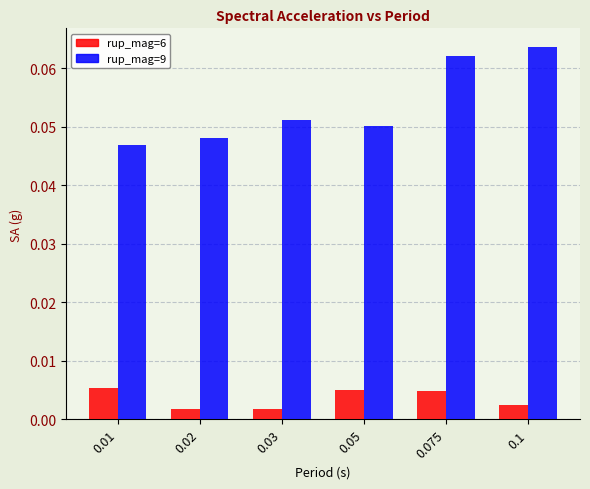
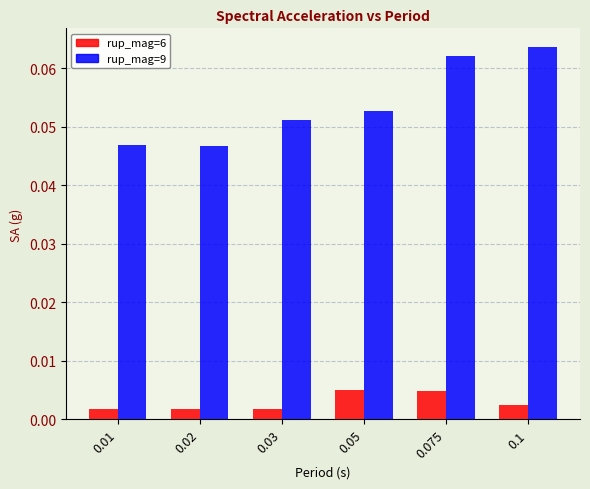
  {
    "rup_mag=6": {
-     "0.01": 0.005,
+     "0.01": 0.002,
      "0.02": 0.002,
      "0.03": 0.002,
      "0.05": 0.005,
      "0.075": 0.005,
      "0.1": 0.002
    },
    "rup_mag=9": {
      "0.01": 0.047,
-     "0.02": 0.048,
+     "0.02": 0.047,
      "0.03": 0.051,
-     "0.05": 0.050,
+     "0.05": 0.053,
      "0.075": 0.062,
      "0.1": 0.064
    }
  }
